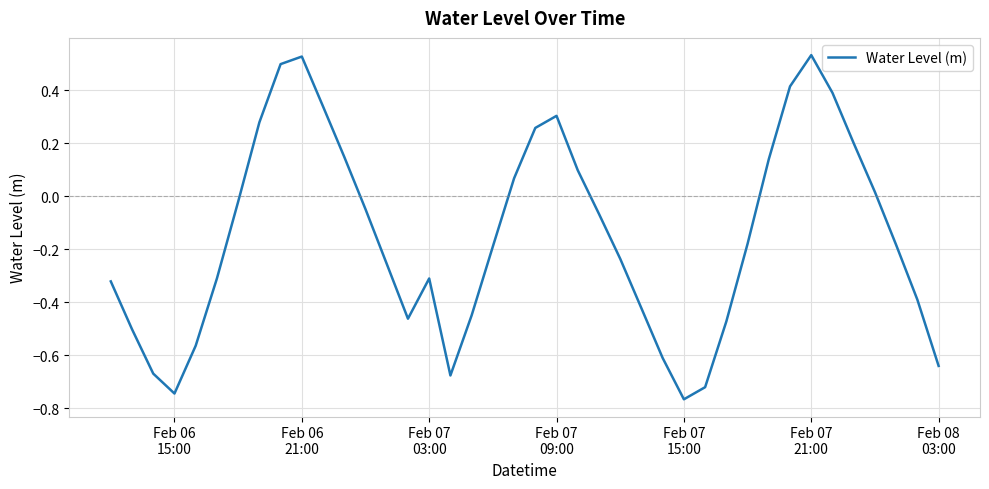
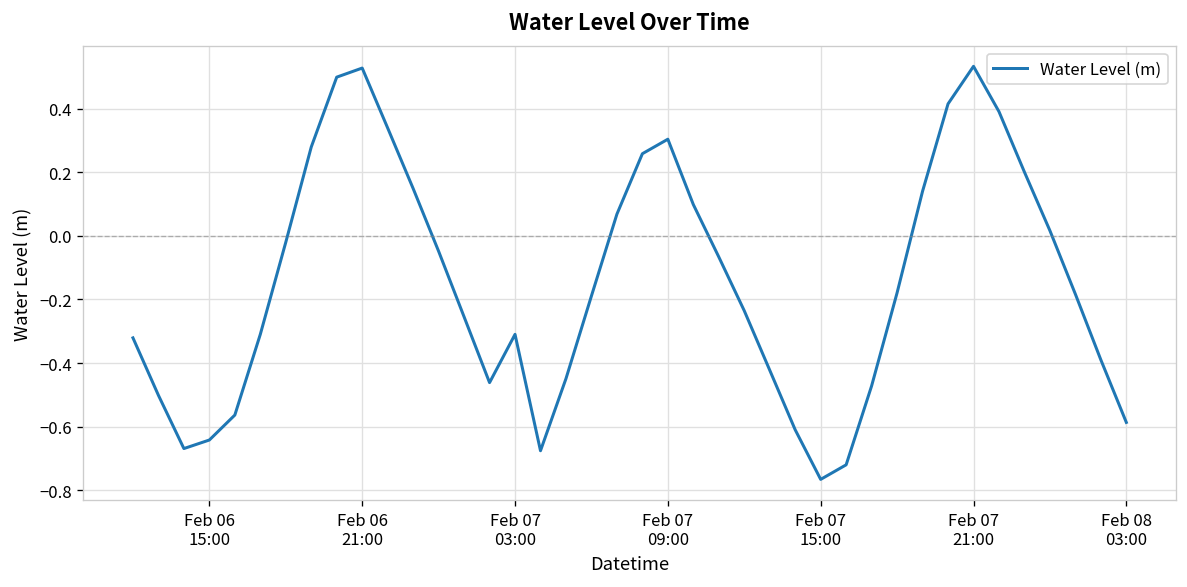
  {
-   "Feb 06 15:00": -0.74,
+   "Feb 06 15:00": -0.64,
    "Feb 06 21:00": 0.53,
    "Feb 07 03:00": -0.31,
    "Feb 07 09:00": 0.30,
    "Feb 07 15:00": -0.77,
    "Feb 07 21:00": 0.53,
-   "Feb 08 03:00": -0.64
+   "Feb 08 03:00": -0.59
  }
